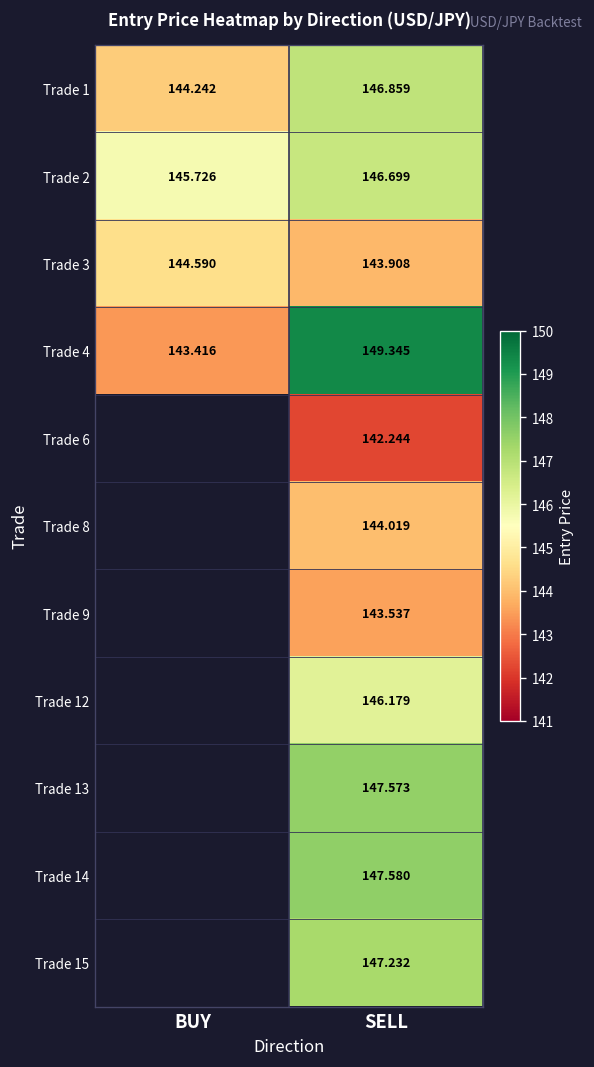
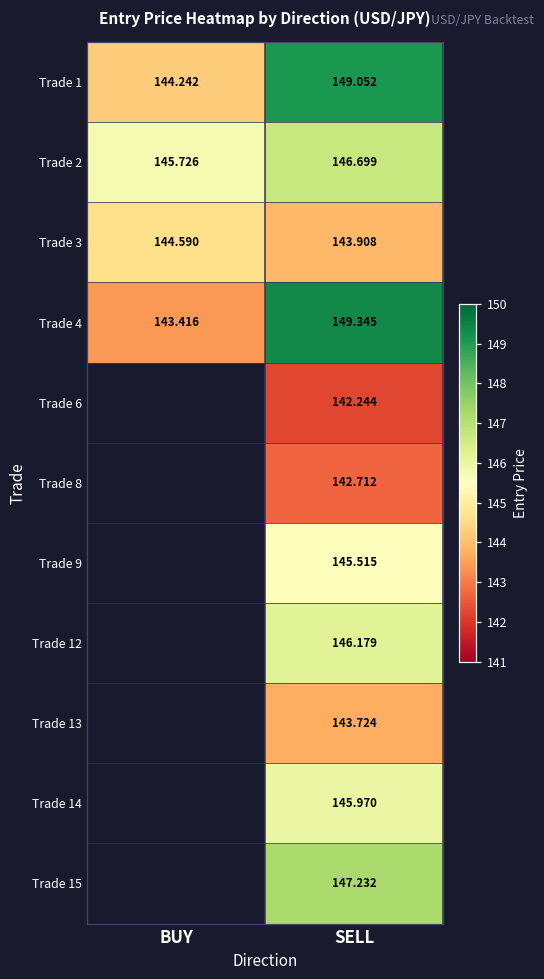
  {
    "Trade 1": {
      "BUY": 144.242,
-     "SELL": 146.859
+     "SELL": 149.052
    },
    "Trade 2": {
      "BUY": 145.726,
      "SELL": 146.699
    },
    "Trade 3": {
      "BUY": 144.590,
      "SELL": 143.908
    },
    "Trade 4": {
      "BUY": 143.416,
      "SELL": 149.345
    },
    "Trade 6": {
      "SELL": 142.244
    },
    "Trade 8": {
-     "SELL": 144.019
+     "SELL": 142.712
    },
    "Trade 9": {
-     "SELL": 143.537
+     "SELL": 145.515
    },
    "Trade 12": {
      "SELL": 146.179
    },
    "Trade 13": {
-     "SELL": 147.573
+     "SELL": 143.724
    },
    "Trade 14": {
-     "SELL": 147.580
+     "SELL": 145.970
    },
    "Trade 15": {
      "SELL": 147.232
    }
  }
